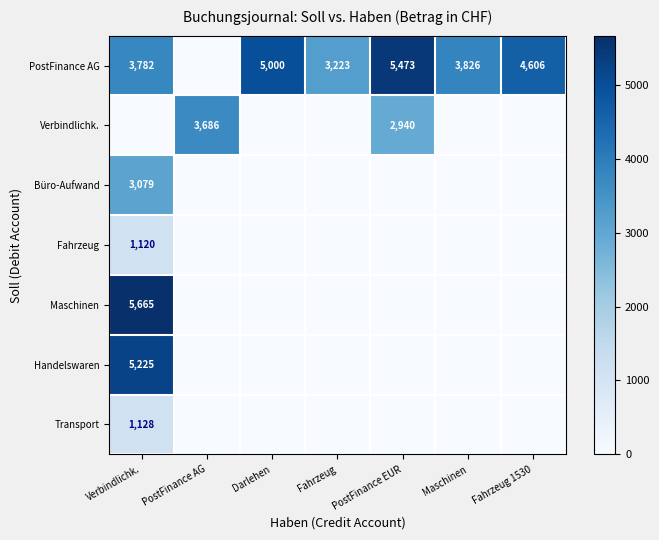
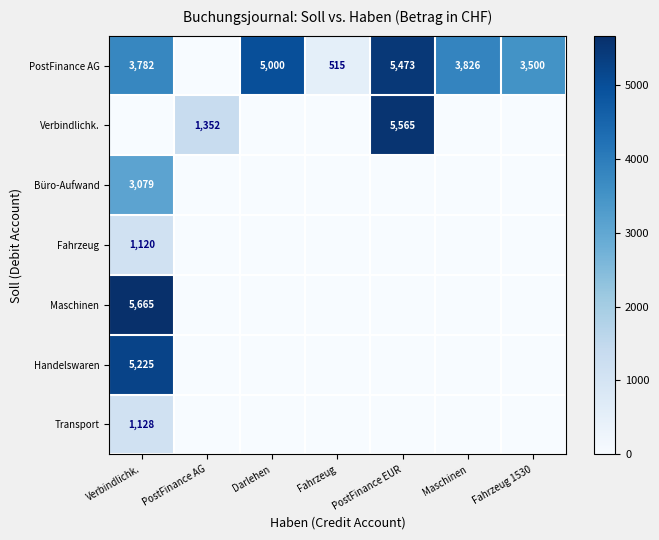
  {
    "PostFinance AG": {
      "Verbindlichk.": "3,782",
      "Darlehen": "5,000",
-     "Fahrzeug": "3,223",
+     "Fahrzeug": "515",
      "PostFinance EUR": "5,473",
      "Maschinen": "3,826",
-     "Fahrzeug 1530": "4,606"
+     "Fahrzeug 1530": "3,500"
    },
    "Verbindlichk.": {
-     "PostFinance AG": "3,686",
-     "PostFinance EUR": "2,940"
+     "PostFinance AG": "1,352",
+     "PostFinance EUR": "5,565"
    },
    "Büro-Aufwand": {
      "Verbindlichk.": "3,079"
    },
    "Fahrzeug": {
      "Verbindlichk.": "1,120"
    },
    "Maschinen": {
      "Verbindlichk.": "5,665"
    },
    "Handelswaren": {
      "Verbindlichk.": "5,225"
    },
    "Transport": {
      "Verbindlichk.": "1,128"
    }
  }
